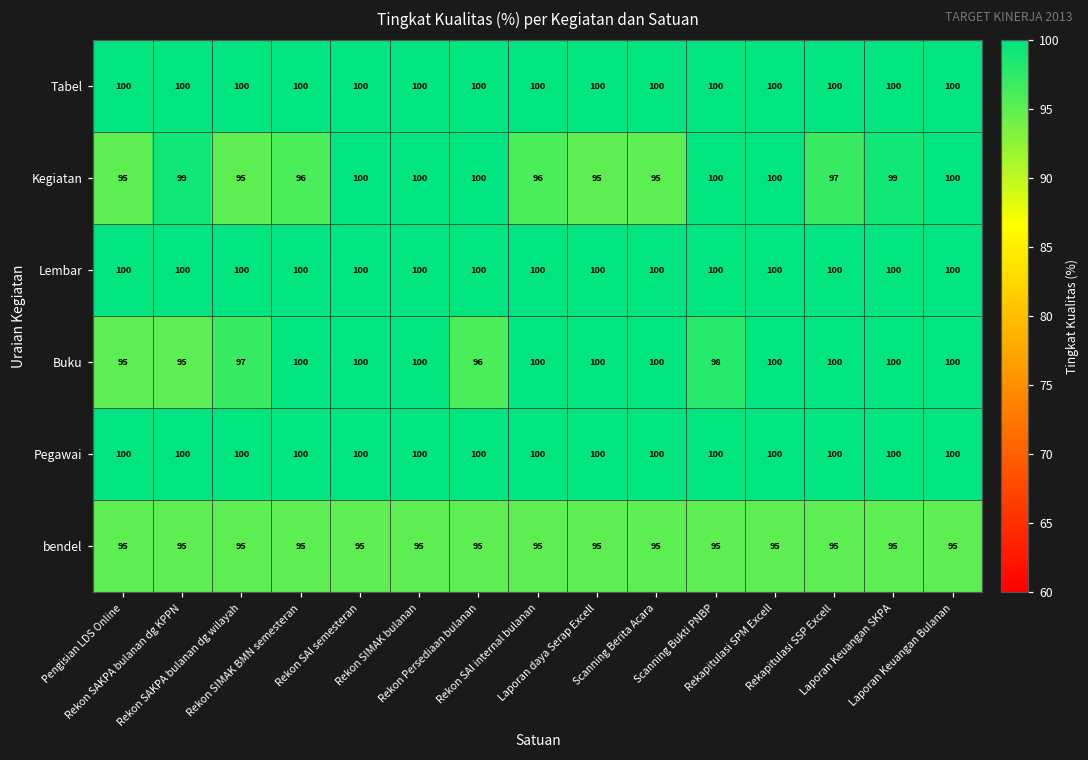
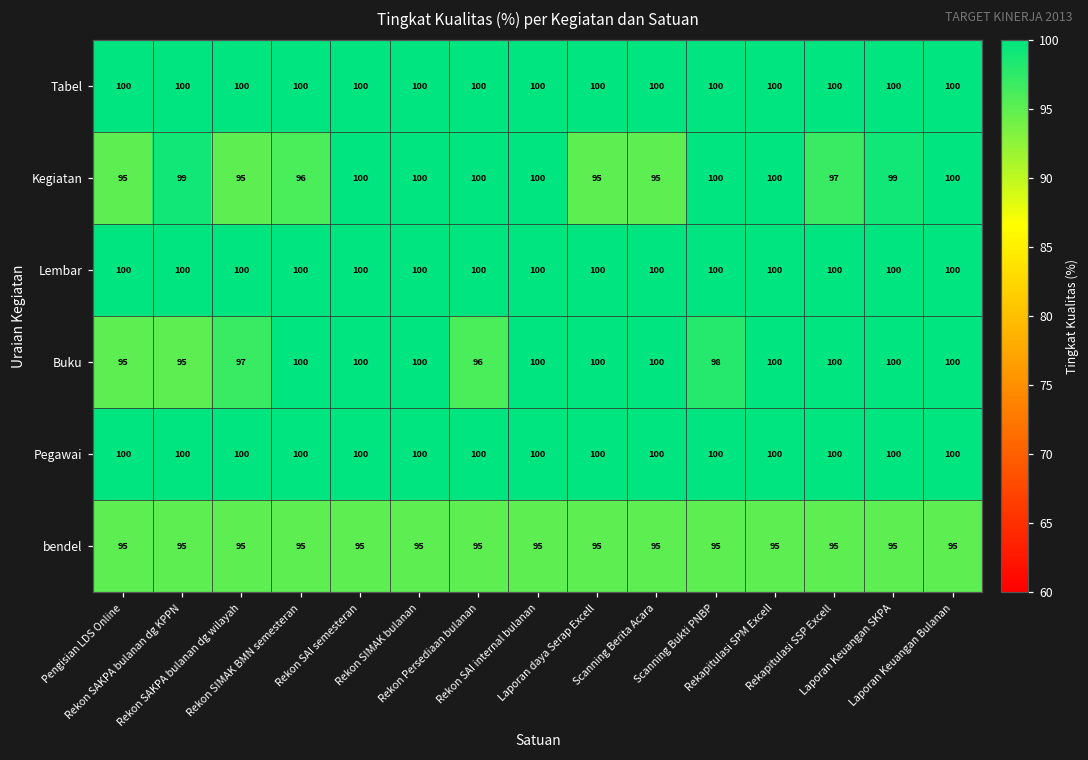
  {
    "Tabel": {
      "Pengisian LDS Online": 100,
      "Rekon SAKPA bulanan dg KPPN": 100,
      "Rekon SAKPA bulanan dg wilayah": 100,
      "Rekon SIMAK BMN semesteran": 100,
      "Rekon SAI semesteran": 100,
      "Rekon SIMAK bulanan": 100,
      "Rekon Persediaan bulanan": 100,
      "Rekon SAI internal bulanan": 100,
      "Laporan daya Serap Excell": 100,
      "Scanning Berita Acara": 100,
      "Scanning Bukti PNBP": 100,
      "Rekapitulasi SPM Excell": 100,
      "Rekapitulasi SSP Excell": 100,
      "Laporan Keuangan SKPA": 100,
      "Laporan Keuangan Bulanan": 100
    },
    "Kegiatan": {
      "Pengisian LDS Online": 95,
      "Rekon SAKPA bulanan dg KPPN": 99,
      "Rekon SAKPA bulanan dg wilayah": 95,
      "Rekon SIMAK BMN semesteran": 96,
      "Rekon SAI semesteran": 100,
      "Rekon SIMAK bulanan": 100,
      "Rekon Persediaan bulanan": 100,
-     "Rekon SAI internal bulanan": 96,
+     "Rekon SAI internal bulanan": 100,
      "Laporan daya Serap Excell": 95,
      "Scanning Berita Acara": 95,
      "Scanning Bukti PNBP": 100,
      "Rekapitulasi SPM Excell": 100,
      "Rekapitulasi SSP Excell": 97,
      "Laporan Keuangan SKPA": 99,
      "Laporan Keuangan Bulanan": 100
    },
    "Lembar": {
      "Pengisian LDS Online": 100,
      "Rekon SAKPA bulanan dg KPPN": 100,
      "Rekon SAKPA bulanan dg wilayah": 100,
      "Rekon SIMAK BMN semesteran": 100,
      "Rekon SAI semesteran": 100,
      "Rekon SIMAK bulanan": 100,
      "Rekon Persediaan bulanan": 100,
      "Rekon SAI internal bulanan": 100,
      "Laporan daya Serap Excell": 100,
      "Scanning Berita Acara": 100,
      "Scanning Bukti PNBP": 100,
      "Rekapitulasi SPM Excell": 100,
      "Rekapitulasi SSP Excell": 100,
      "Laporan Keuangan SKPA": 100,
      "Laporan Keuangan Bulanan": 100
    },
    "Buku": {
      "Pengisian LDS Online": 95,
      "Rekon SAKPA bulanan dg KPPN": 95,
      "Rekon SAKPA bulanan dg wilayah": 97,
      "Rekon SIMAK BMN semesteran": 100,
      "Rekon SAI semesteran": 100,
      "Rekon SIMAK bulanan": 100,
      "Rekon Persediaan bulanan": 96,
      "Rekon SAI internal bulanan": 100,
      "Laporan daya Serap Excell": 100,
      "Scanning Berita Acara": 100,
      "Scanning Bukti PNBP": 98,
      "Rekapitulasi SPM Excell": 100,
      "Rekapitulasi SSP Excell": 100,
      "Laporan Keuangan SKPA": 100,
      "Laporan Keuangan Bulanan": 100
    },
    "Pegawai": {
      "Pengisian LDS Online": 100,
      "Rekon SAKPA bulanan dg KPPN": 100,
      "Rekon SAKPA bulanan dg wilayah": 100,
      "Rekon SIMAK BMN semesteran": 100,
      "Rekon SAI semesteran": 100,
      "Rekon SIMAK bulanan": 100,
      "Rekon Persediaan bulanan": 100,
      "Rekon SAI internal bulanan": 100,
      "Laporan daya Serap Excell": 100,
      "Scanning Berita Acara": 100,
      "Scanning Bukti PNBP": 100,
      "Rekapitulasi SPM Excell": 100,
      "Rekapitulasi SSP Excell": 100,
      "Laporan Keuangan SKPA": 100,
      "Laporan Keuangan Bulanan": 100
    },
    "bendel": {
      "Pengisian LDS Online": 95,
      "Rekon SAKPA bulanan dg KPPN": 95,
      "Rekon SAKPA bulanan dg wilayah": 95,
      "Rekon SIMAK BMN semesteran": 95,
      "Rekon SAI semesteran": 95,
      "Rekon SIMAK bulanan": 95,
      "Rekon Persediaan bulanan": 95,
      "Rekon SAI internal bulanan": 95,
      "Laporan daya Serap Excell": 95,
      "Scanning Berita Acara": 95,
      "Scanning Bukti PNBP": 95,
      "Rekapitulasi SPM Excell": 95,
      "Rekapitulasi SSP Excell": 95,
      "Laporan Keuangan SKPA": 95,
      "Laporan Keuangan Bulanan": 95
    }
  }
